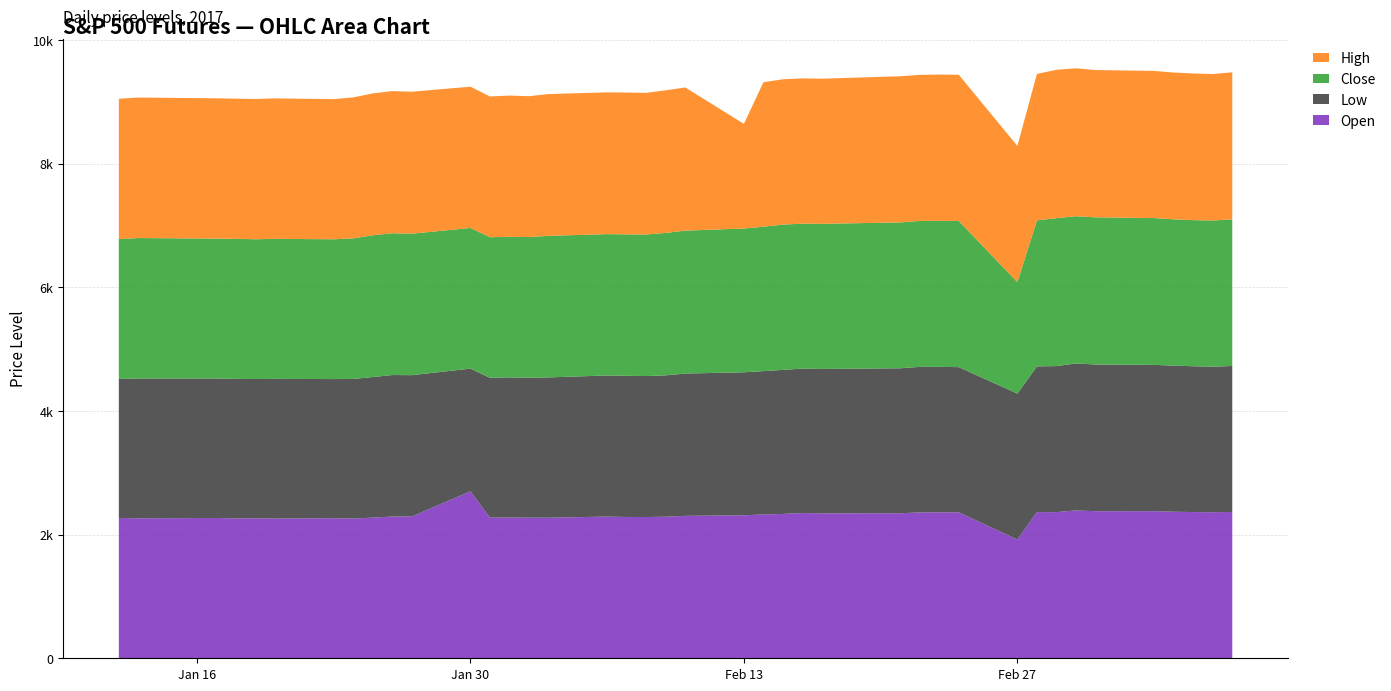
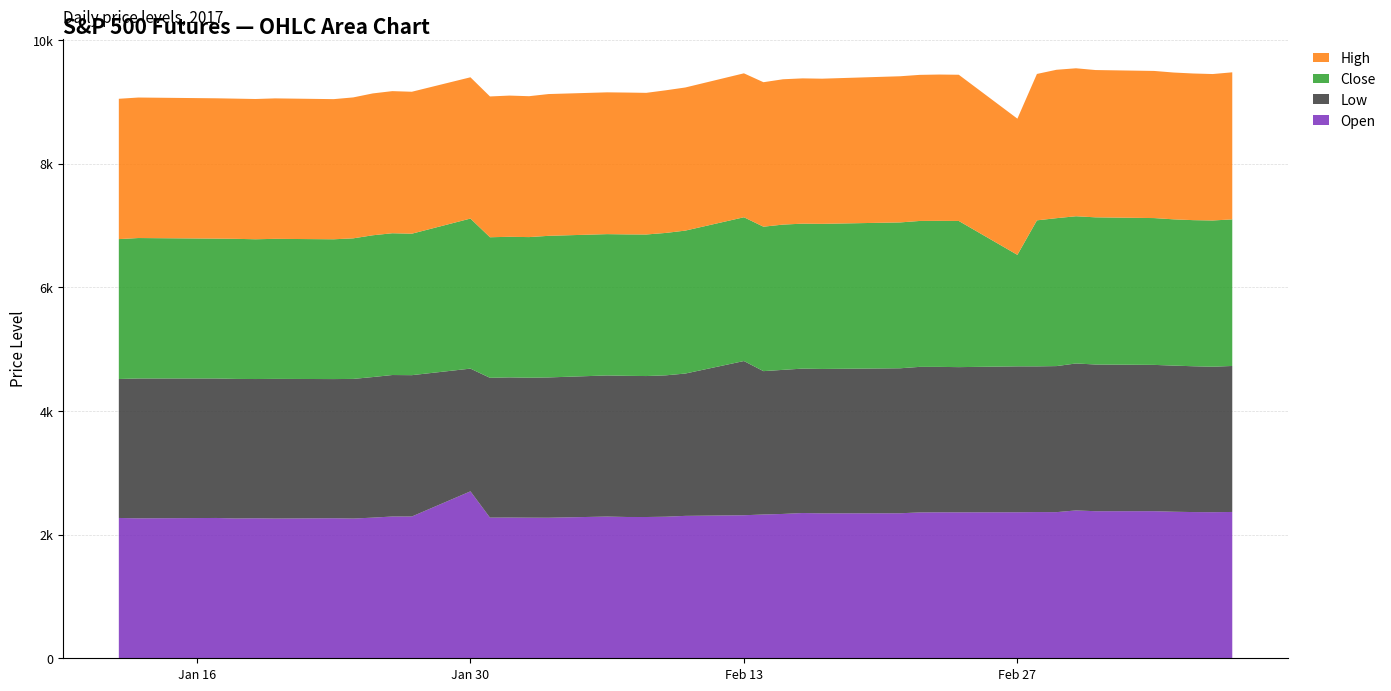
  {
    "Open": {
      "Jan 30": 2700,
      "Feb 13": 2300,
-     "Feb 27": 1900
+     "Feb 27": 2400
    },
    "Low": {
      "Jan 30": 2000,
-     "Feb 13": 2300,
+     "Feb 13": 2500,
      "Feb 27": 2400
    },
    "Close": {
-     "Jan 30": 2300,
+     "Jan 30": 2400,
      "Feb 13": 2300,
      "Feb 27": 1800
    },
    "High": {
      "Jan 30": 2300,
-     "Feb 13": 1700,
+     "Feb 13": 2300,
      "Feb 27": 2200
    }
  }
